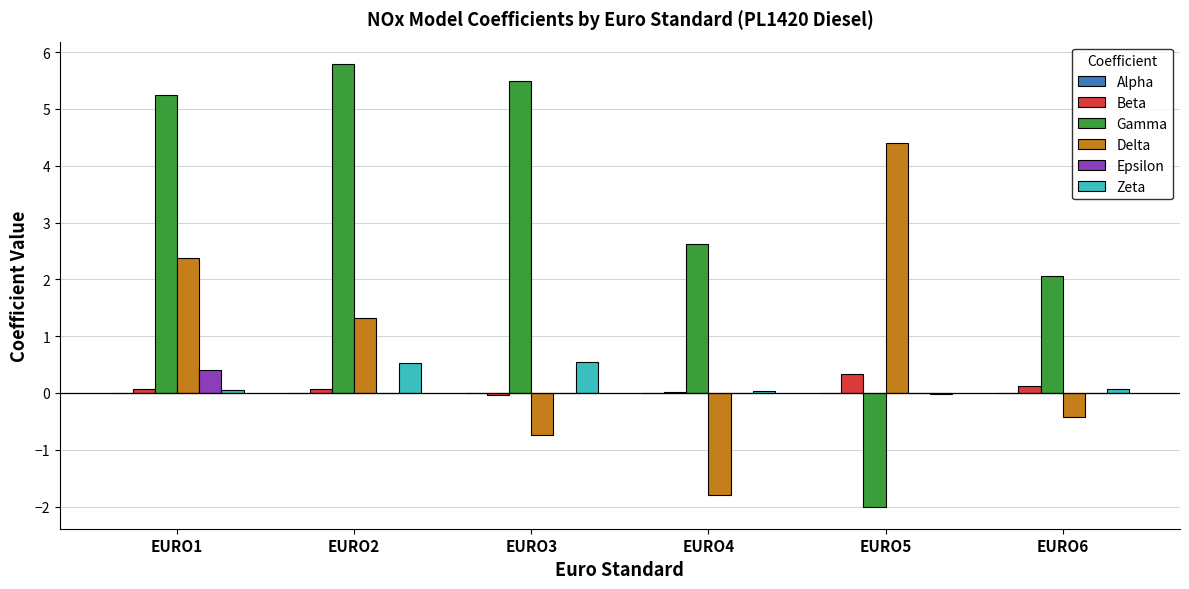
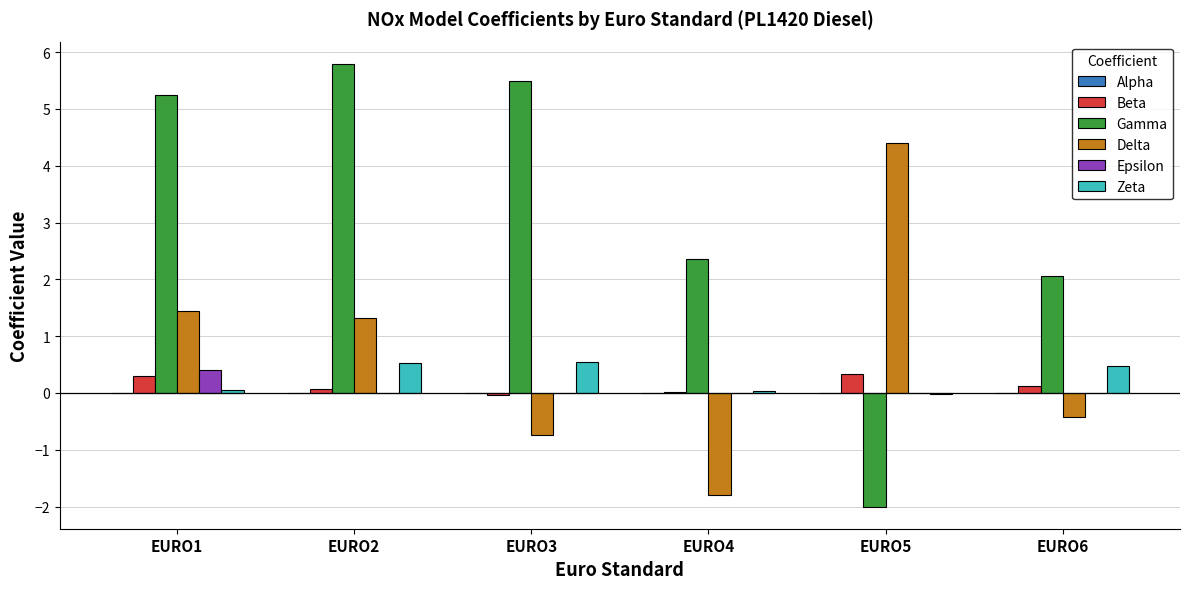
  {
    "Beta": {
-     "EURO1": 0.1,
+     "EURO1": 0.3,
      "EURO2": 0.1,
      "EURO5": 0.3,
      "EURO6": 0.1
    },
    "Gamma": {
      "EURO1": 5.2,
      "EURO2": 5.8,
      "EURO3": 5.5,
-     "EURO4": 2.6,
+     "EURO4": 2.4,
      "EURO5": -2.0,
      "EURO6": 2.1
    },
    "Delta": {
-     "EURO1": 2.4,
+     "EURO1": 1.5,
      "EURO2": 1.3,
      "EURO3": -0.7,
      "EURO4": -1.8,
      "EURO5": 4.4,
      "EURO6": -0.4
    },
    "Epsilon": {
      "EURO1": 0.4
    },
    "Zeta": {
      "EURO1": 0.1,
      "EURO2": 0.5,
      "EURO3": 0.5,
-     "EURO6": 0.1
+     "EURO6": 0.5
    }
  }
